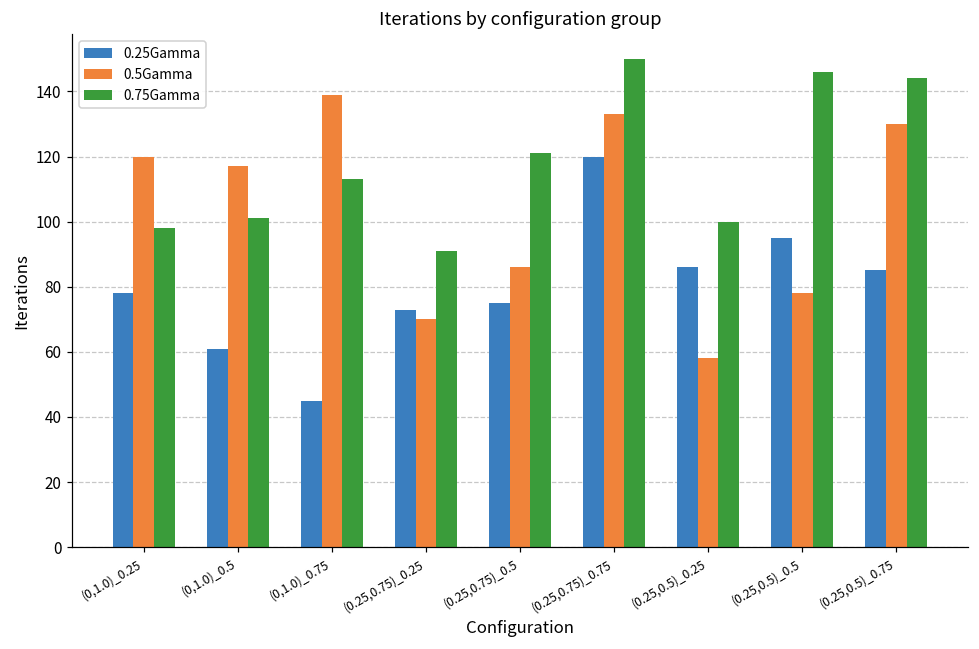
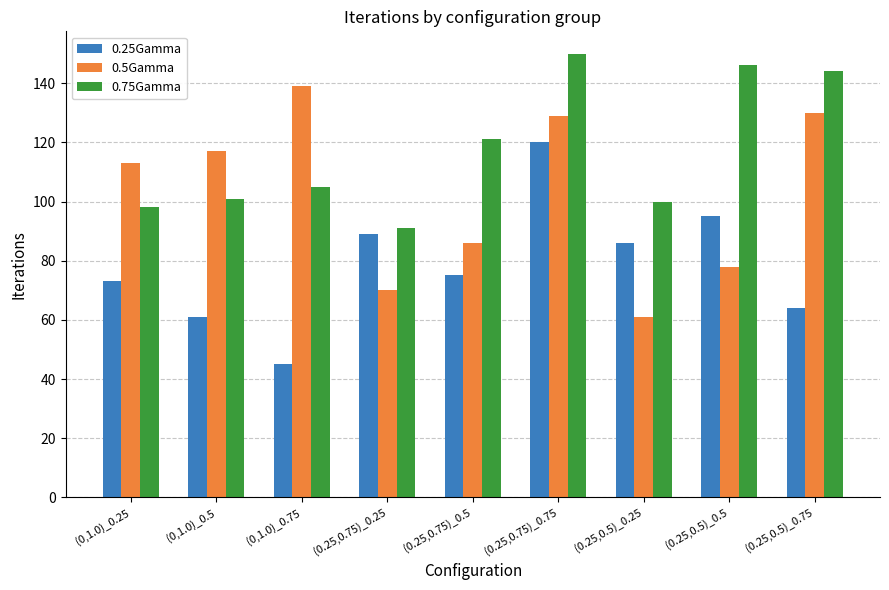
  {
    "0.25Gamma": {
-     "(0,1.0)_0.25": 78,
+     "(0,1.0)_0.25": 73,
      "(0,1.0)_0.5": 61,
      "(0,1.0)_0.75": 45,
-     "(0.25,0.75)_0.25": 73,
+     "(0.25,0.75)_0.25": 89,
      "(0.25,0.75)_0.5": 75,
      "(0.25,0.75)_0.75": 120,
      "(0.25,0.5)_0.25": 86,
      "(0.25,0.5)_0.5": 95,
-     "(0.25,0.5)_0.75": 85
+     "(0.25,0.5)_0.75": 64
    },
    "0.5Gamma": {
-     "(0,1.0)_0.25": 120,
+     "(0,1.0)_0.25": 113,
      "(0,1.0)_0.5": 117,
      "(0,1.0)_0.75": 139,
      "(0.25,0.75)_0.25": 70,
      "(0.25,0.75)_0.5": 86,
-     "(0.25,0.75)_0.75": 133,
-     "(0.25,0.5)_0.25": 58,
+     "(0.25,0.75)_0.75": 129,
+     "(0.25,0.5)_0.25": 61,
      "(0.25,0.5)_0.5": 78,
      "(0.25,0.5)_0.75": 130
    },
    "0.75Gamma": {
      "(0,1.0)_0.25": 98,
      "(0,1.0)_0.5": 101,
-     "(0,1.0)_0.75": 113,
+     "(0,1.0)_0.75": 105,
      "(0.25,0.75)_0.25": 91,
      "(0.25,0.75)_0.5": 121,
      "(0.25,0.75)_0.75": 150,
      "(0.25,0.5)_0.25": 100,
      "(0.25,0.5)_0.5": 146,
      "(0.25,0.5)_0.75": 144
    }
  }
